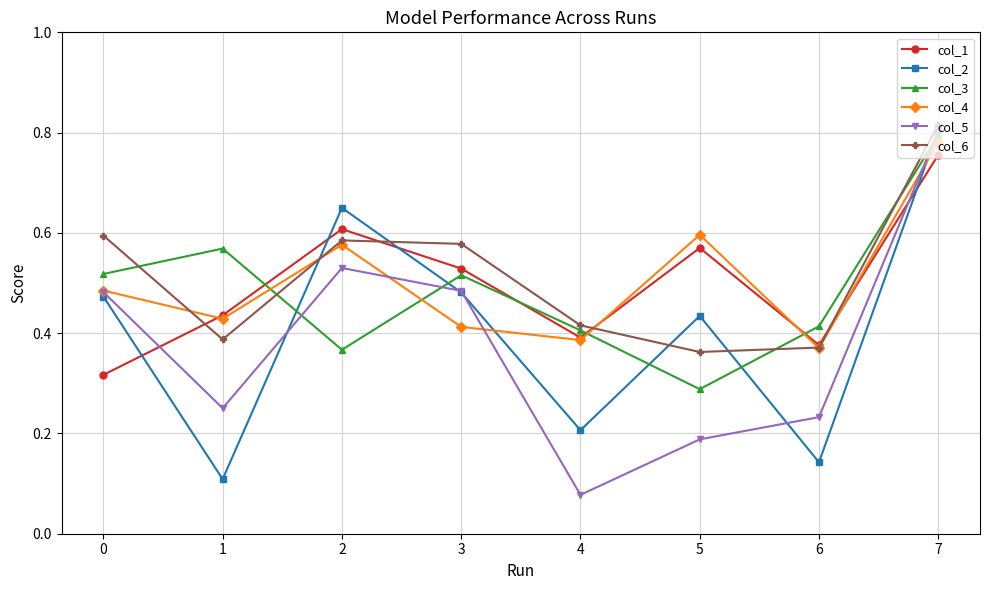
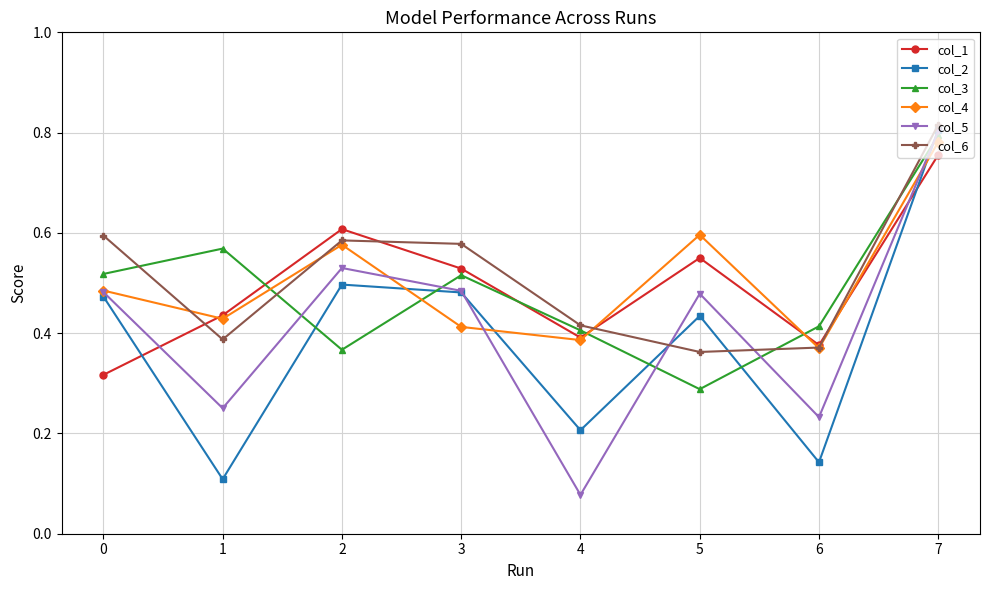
  {
    "col_1": {
      "0": 0.32,
      "1": 0.44,
      "2": 0.61,
      "3": 0.53,
-     "5": 0.57
+     "5": 0.55
    },
    "col_2": {
      "0": 0.47,
      "1": 0.11,
-     "2": 0.65,
+     "2": 0.50,
      "4": 0.21,
      "5": 0.43,
      "6": 0.14
    },
    "col_3": {
      "0": 0.52,
      "1": 0.57,
      "2": 0.37,
      "3": 0.52,
      "4": 0.41,
      "5": 0.29,
      "6": 0.41
    },
    "col_4": {
      "1": 0.43,
      "2": 0.58,
      "3": 0.41,
      "5": 0.60
    },
    "col_5": {
      "1": 0.25,
      "2": 0.53,
      "4": 0.08,
-     "5": 0.19,
+     "5": 0.48,
      "6": 0.23
    },
    "col_6": {
      "0": 0.59,
      "1": 0.39,
      "2": 0.59,
      "3": 0.58,
      "4": 0.42,
      "5": 0.36
    }
  }
